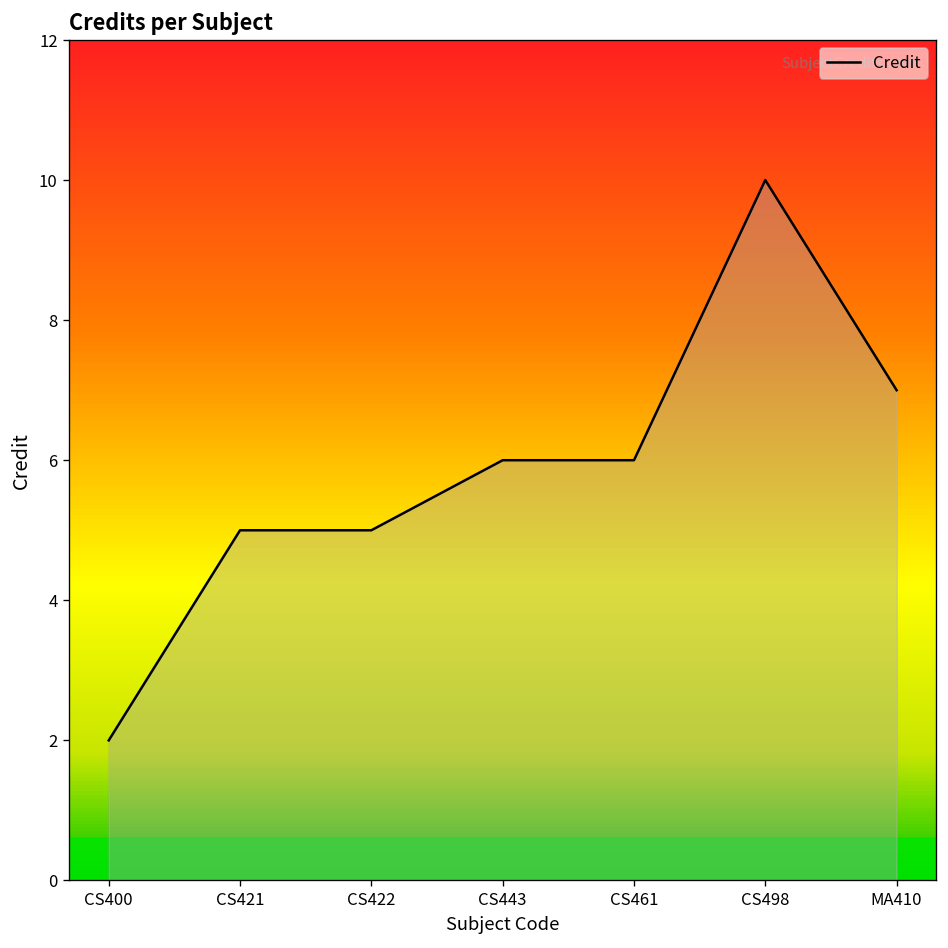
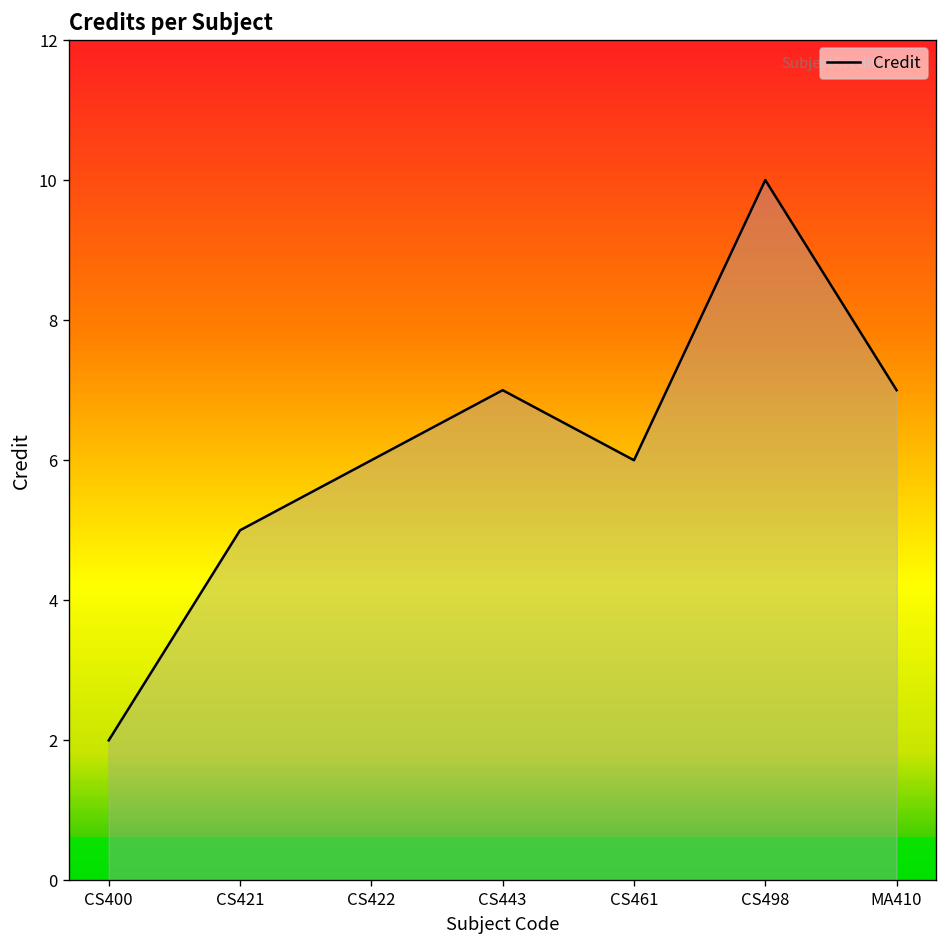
  {
    "CS400": 2,
    "CS421": 5,
-   "CS422": 5,
-   "CS443": 6,
+   "CS422": 6,
+   "CS443": 7,
    "CS461": 6,
    "CS498": 10,
    "MA410": 7
  }
